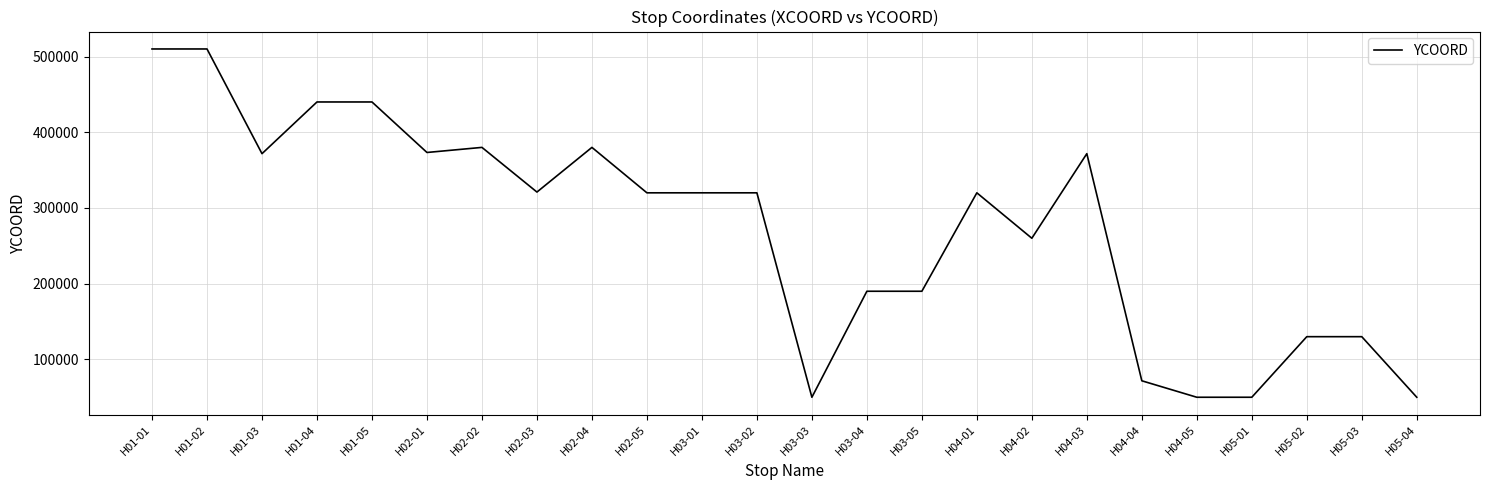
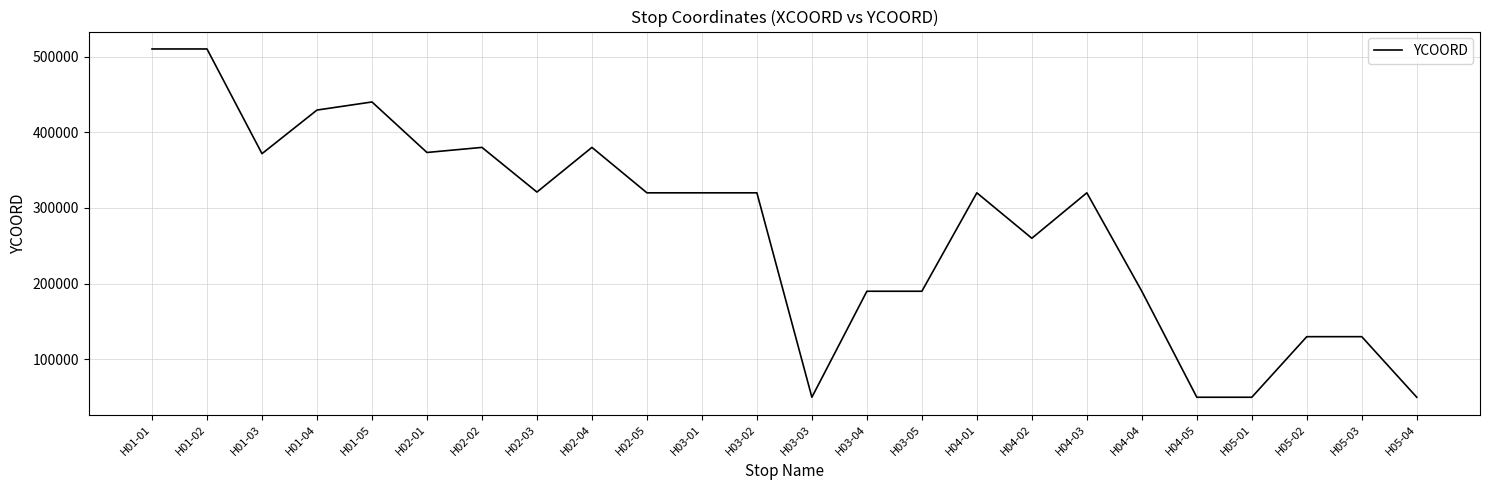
  {
    "H01-01": 510000,
    "H01-02": 510000,
    "H01-03": 370000,
-   "H01-04": 440000,
+   "H01-04": 430000,
    "H01-05": 440000,
    "H02-01": 370000,
    "H02-02": 380000,
    "H02-03": 320000,
    "H02-04": 380000,
    "H02-05": 320000,
    "H03-01": 320000,
    "H03-02": 320000,
    "H03-03": 50000,
    "H03-04": 190000,
    "H03-05": 190000,
    "H04-01": 320000,
    "H04-02": 260000,
-   "H04-03": 370000,
-   "H04-04": 70000,
+   "H04-03": 320000,
+   "H04-04": 190000,
    "H04-05": 50000,
    "H05-01": 50000,
    "H05-02": 130000,
    "H05-03": 130000,
    "H05-04": 50000
  }
